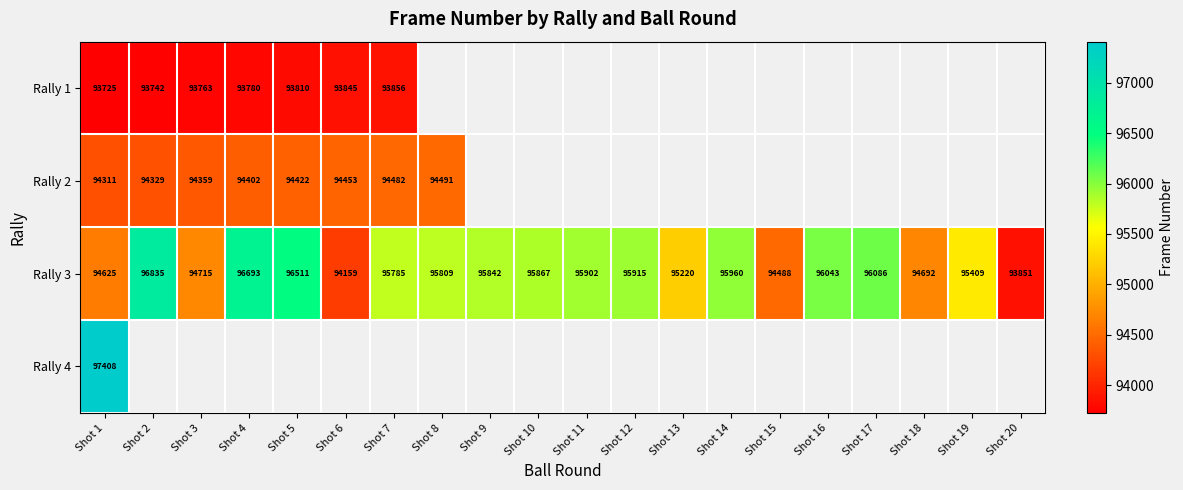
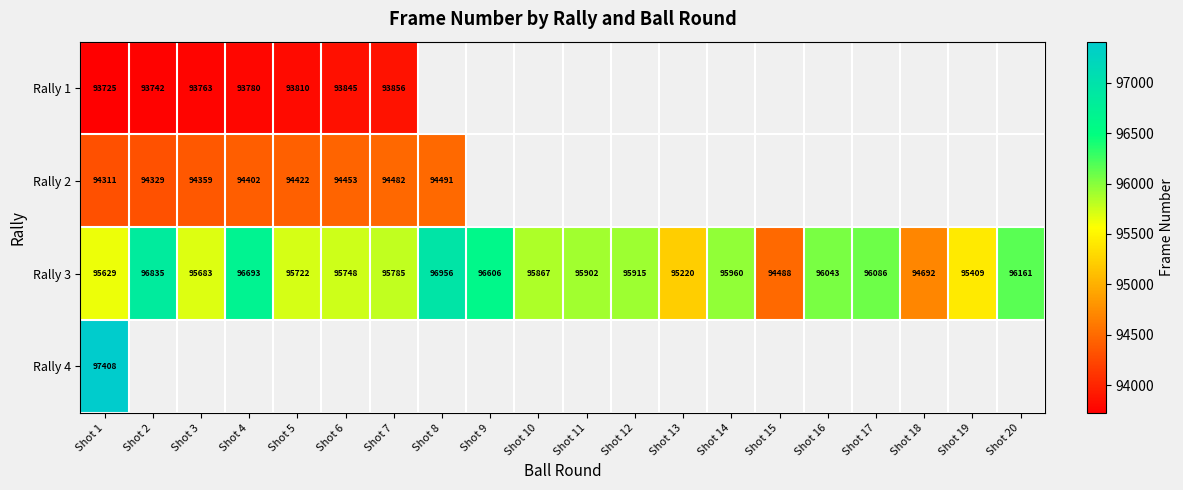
  {
    "Rally 1": {
      "Shot 1": 93725,
      "Shot 2": 93742,
      "Shot 3": 93763,
      "Shot 4": 93780,
      "Shot 5": 93810,
      "Shot 6": 93845,
      "Shot 7": 93856
    },
    "Rally 2": {
      "Shot 1": 94311,
      "Shot 2": 94329,
      "Shot 3": 94359,
      "Shot 4": 94402,
      "Shot 5": 94422,
      "Shot 6": 94453,
      "Shot 7": 94482,
      "Shot 8": 94491
    },
    "Rally 3": {
-     "Shot 1": 94625,
+     "Shot 1": 95629,
      "Shot 2": 96835,
-     "Shot 3": 94715,
+     "Shot 3": 95683,
      "Shot 4": 96693,
-     "Shot 5": 96511,
-     "Shot 6": 94159,
+     "Shot 5": 95722,
+     "Shot 6": 95748,
      "Shot 7": 95785,
-     "Shot 8": 95809,
-     "Shot 9": 95842,
+     "Shot 8": 96956,
+     "Shot 9": 96606,
      "Shot 10": 95867,
      "Shot 11": 95902,
      "Shot 12": 95915,
      "Shot 13": 95220,
      "Shot 14": 95960,
      "Shot 15": 94488,
      "Shot 16": 96043,
      "Shot 17": 96086,
      "Shot 18": 94692,
      "Shot 19": 95409,
-     "Shot 20": 93851
+     "Shot 20": 96161
    },
    "Rally 4": {
      "Shot 1": 97408
    }
  }
